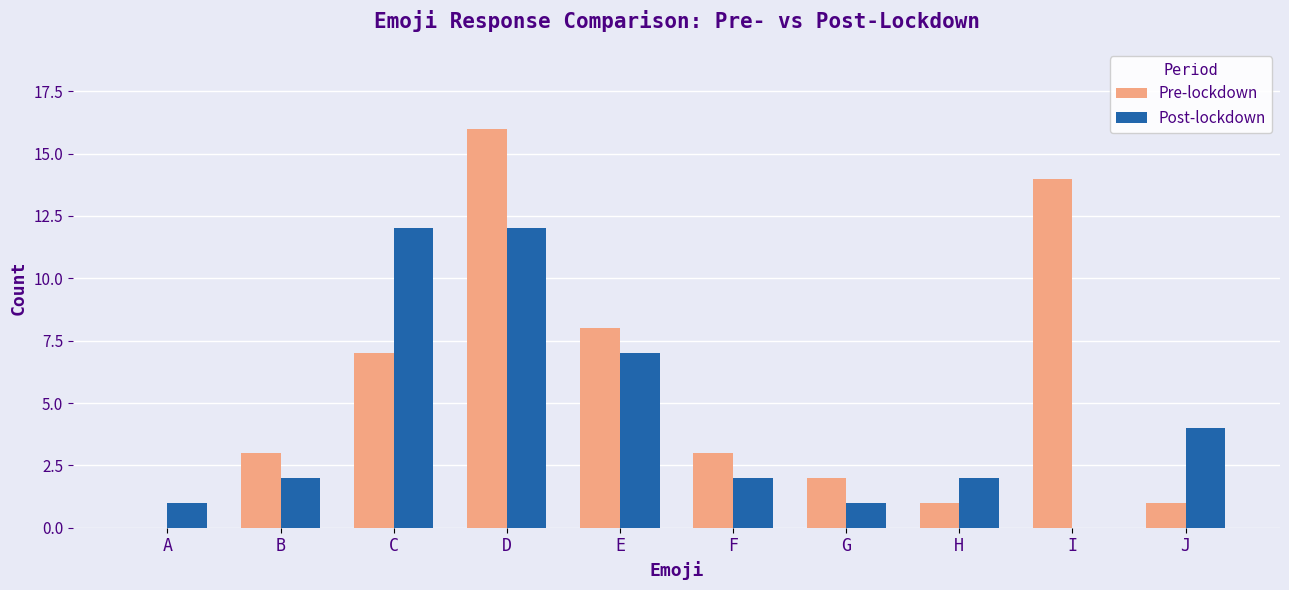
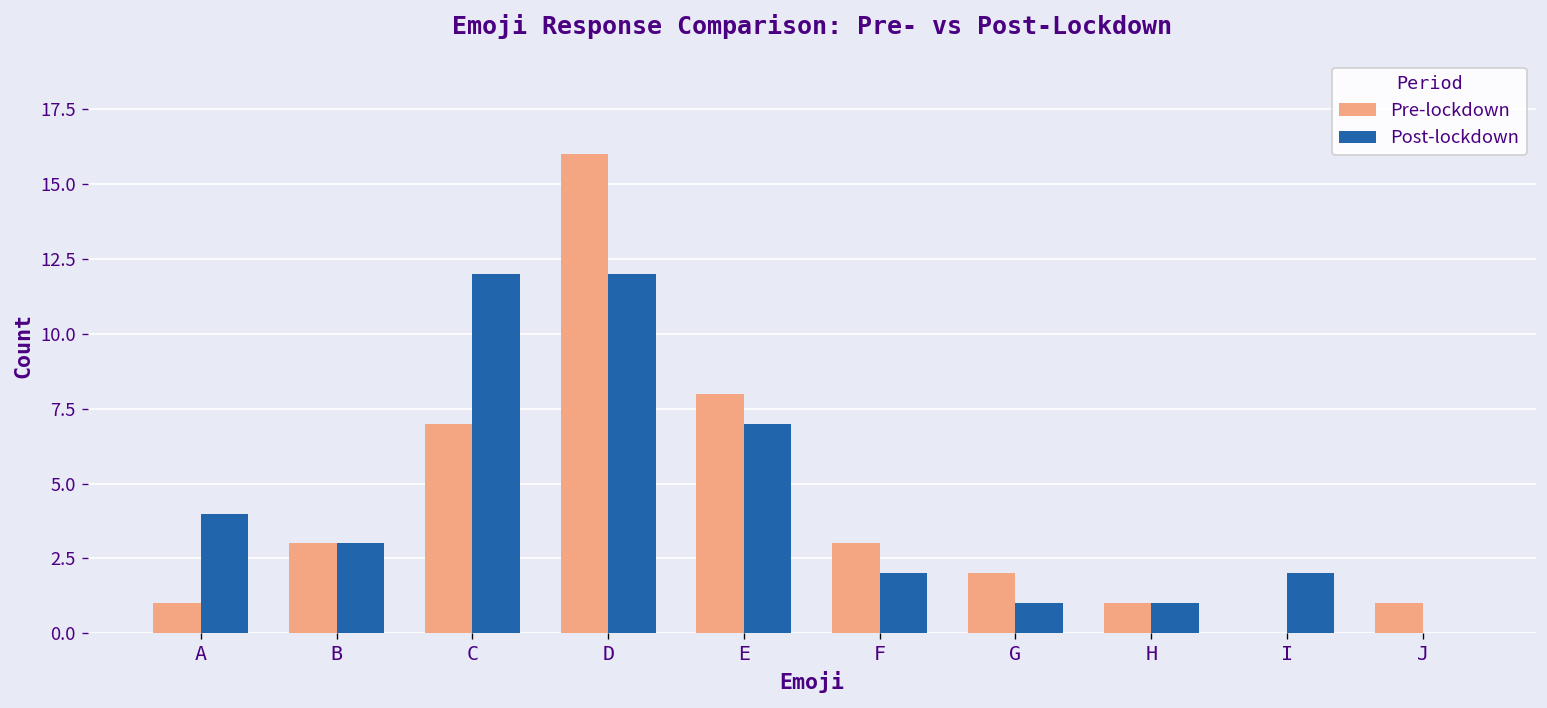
  {
    "Pre-lockdown": {
-     "A": 0,
+     "A": 1,
      "B": 3,
      "C": 7,
      "D": 16,
      "E": 8,
      "F": 3,
      "G": 2,
      "H": 1,
-     "I": 14,
+     "I": 0,
      "J": 1
    },
    "Post-lockdown": {
-     "A": 1,
-     "B": 2,
+     "A": 4,
+     "B": 3,
      "C": 12,
      "D": 12,
      "E": 7,
      "F": 2,
      "G": 1,
-     "H": 2,
-     "I": 0,
-     "J": 4
+     "H": 1,
+     "I": 2,
+     "J": 0
    }
  }
